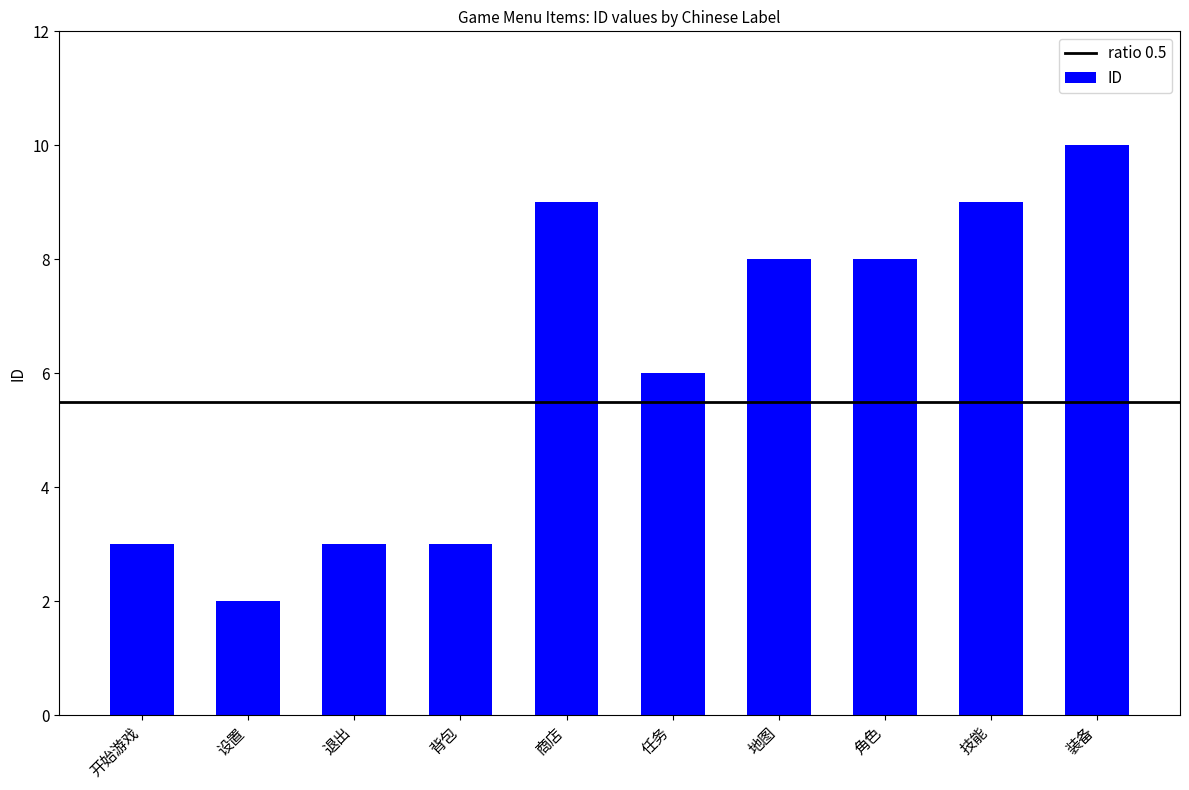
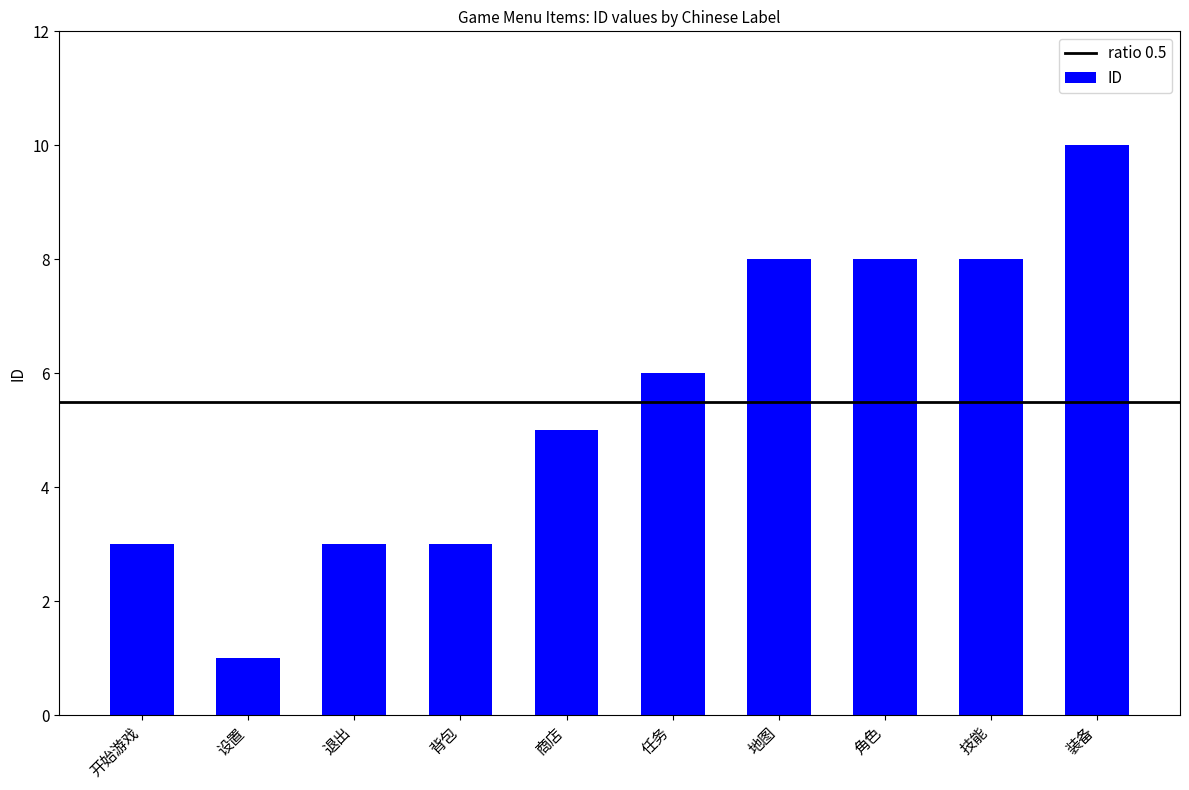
  {
    "开始游戏": 3,
-   "设置": 2,
+   "设置": 1,
    "退出": 3,
    "背包": 3,
-   "商店": 9,
+   "商店": 5,
    "任务": 6,
    "地图": 8,
    "角色": 8,
-   "技能": 9,
+   "技能": 8,
    "装备": 10
  }
